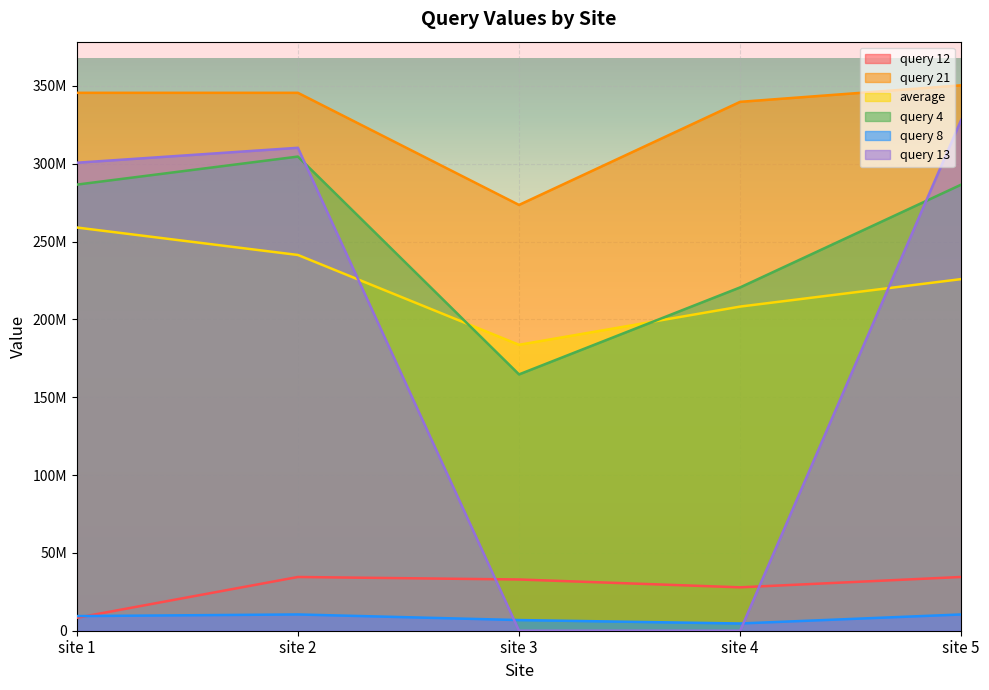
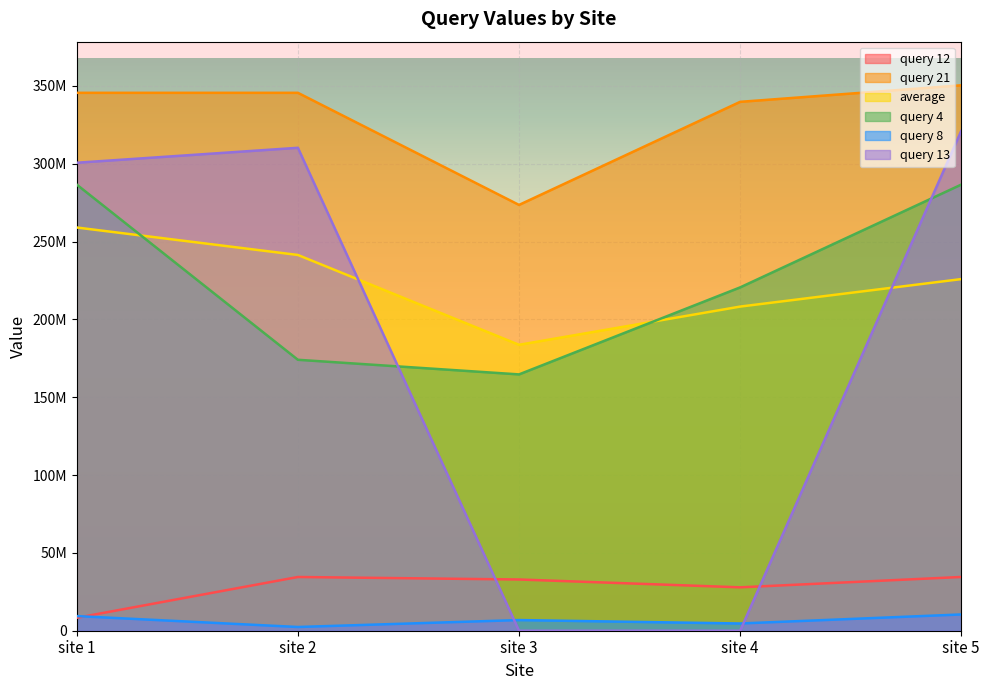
  {
    "query 12": {
      "site 2": 35000000,
      "site 3": 33000000,
      "site 4": 28000000,
      "site 5": 35000000
    },
    "query 21": {
      "site 1": 346000000,
      "site 2": 346000000,
      "site 3": 274000000,
      "site 4": 340000000,
      "site 5": 350000000
    },
    "average": {
      "site 1": 259000000,
      "site 2": 241000000,
      "site 3": 184000000,
      "site 4": 208000000,
      "site 5": 226000000
    },
    "query 4": {
      "site 1": 287000000,
-     "site 2": 305000000,
+     "site 2": 174000000,
      "site 3": 165000000,
      "site 4": 221000000,
      "site 5": 287000000
    },
    "query 8": {
-     "site 2": 10000000,
+     "site 2": 2000000,
      "site 3": 7000000,
      "site 4": 5000000,
      "site 5": 10000000
    },
    "query 13": {
      "site 1": 301000000,
      "site 2": 310000000,
      "site 3": 0,
      "site 4": 0,
-     "site 5": 328000000
+     "site 5": 321000000
    }
  }
